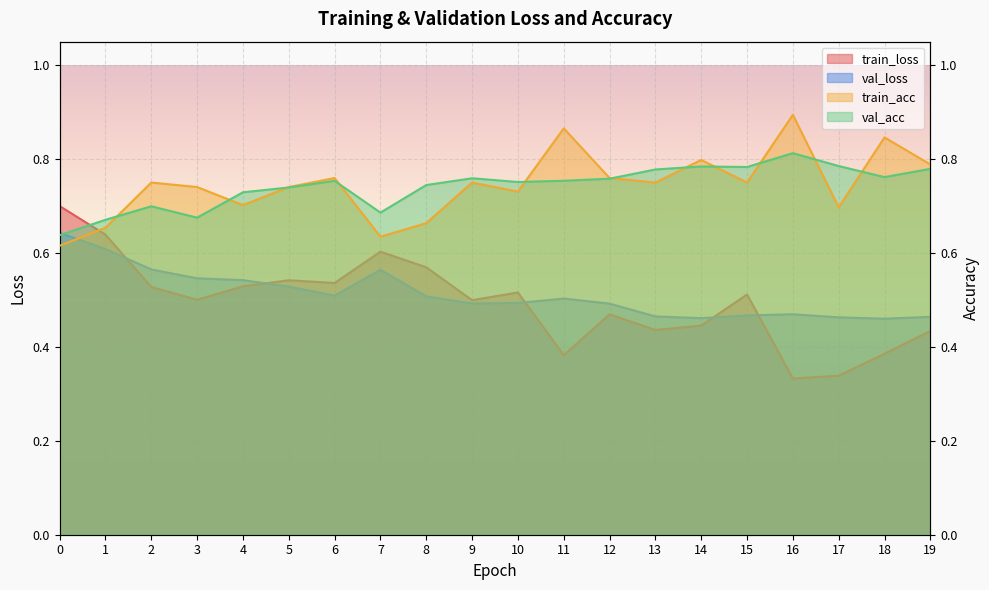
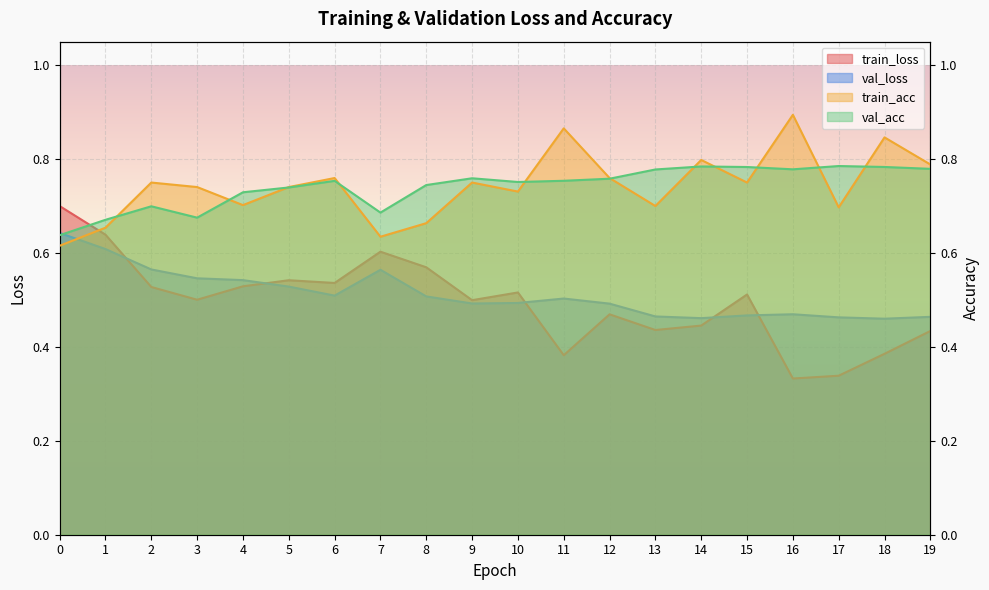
  {
    "train_loss": {
      "0": 0.70,
      "1": 0.64,
      "2": 0.53,
      "3": 0.50,
      "4": 0.53,
      "5": 0.54,
      "6": 0.54,
      "7": 0.60,
      "8": 0.57,
      "9": 0.50,
      "10": 0.52,
      "11": 0.38,
      "12": 0.47,
      "13": 0.44,
      "14": 0.45,
      "15": 0.51,
      "16": 0.33,
      "17": 0.34,
      "18": 0.39,
      "19": 0.43
    },
    "val_loss": {
      "0": 0.64,
      "1": 0.61,
      "2": 0.56,
      "3": 0.55,
      "4": 0.54,
      "5": 0.53,
      "6": 0.51,
      "7": 0.56,
      "8": 0.51,
      "9": 0.49,
      "10": 0.49,
      "11": 0.50,
      "12": 0.49,
      "13": 0.46,
      "14": 0.46,
      "15": 0.47,
      "16": 0.47,
      "17": 0.46,
      "18": 0.46,
      "19": 0.46
    },
    "train_acc": {
      "0": 0.62,
      "1": 0.65,
      "2": 0.75,
      "3": 0.74,
      "4": 0.70,
      "6": 0.76,
      "7": 0.63,
      "8": 0.66,
      "9": 0.75,
      "10": 0.73,
      "11": 0.87,
-     "13": 0.75,
+     "13": 0.70,
      "14": 0.80,
      "15": 0.75,
      "16": 0.89,
      "17": 0.70,
      "18": 0.85,
      "19": 0.79
    },
    "val_acc": {
      "0": 0.64,
      "1": 0.67,
      "2": 0.70,
      "3": 0.68,
      "4": 0.73,
      "6": 0.75,
      "7": 0.69,
      "8": 0.74,
      "9": 0.76,
      "10": 0.75,
      "11": 0.75,
      "13": 0.78,
      "14": 0.78,
      "15": 0.78,
-     "16": 0.81,
+     "16": 0.78,
      "17": 0.79,
-     "18": 0.76,
+     "18": 0.78,
      "19": 0.78
    }
  }
